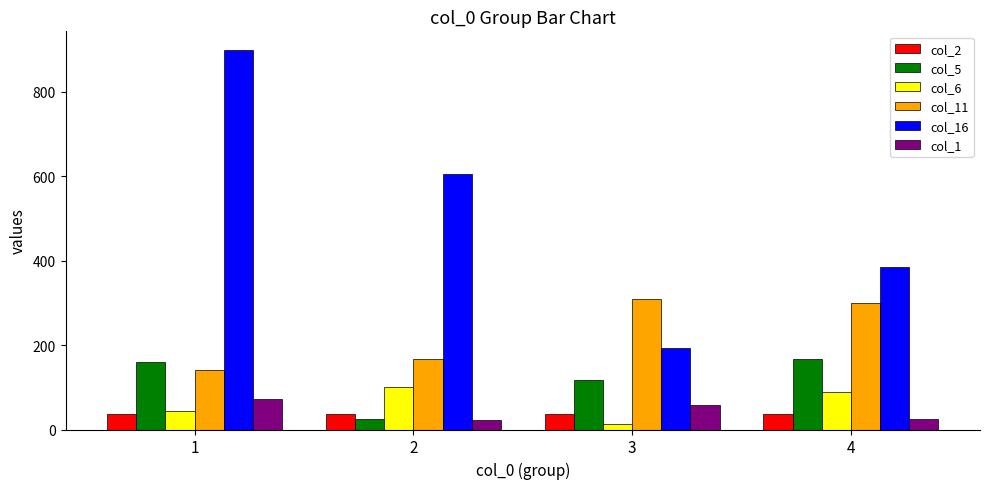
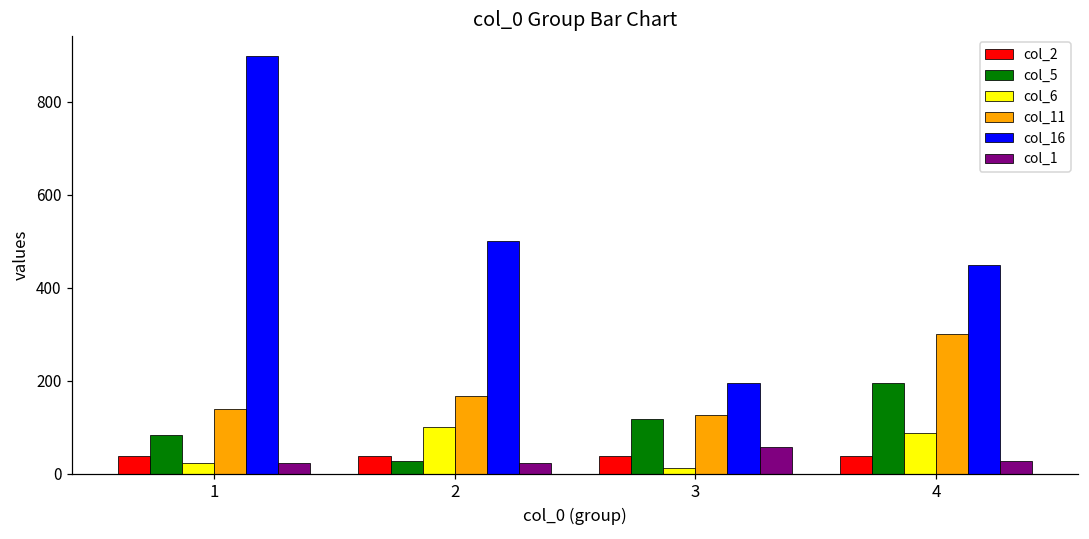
  {
    "col_2": {
      "1": 40,
      "2": 40,
      "3": 40,
      "4": 40
    },
    "col_5": {
-     "1": 160,
+     "1": 80,
      "2": 30,
      "3": 120,
-     "4": 170
+     "4": 190
    },
    "col_6": {
-     "1": 40,
+     "1": 20,
      "2": 100,
      "3": 10,
      "4": 90
    },
    "col_11": {
      "1": 140,
      "2": 170,
-     "3": 310,
+     "3": 130,
      "4": 300
    },
    "col_16": {
      "1": 900,
-     "2": 610,
+     "2": 500,
      "3": 190,
-     "4": 390
+     "4": 450
    },
    "col_1": {
-     "1": 70,
+     "1": 20,
      "2": 20,
      "3": 60,
      "4": 30
    }
  }
